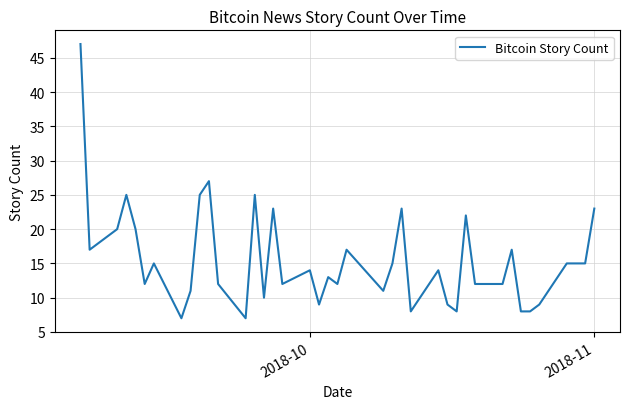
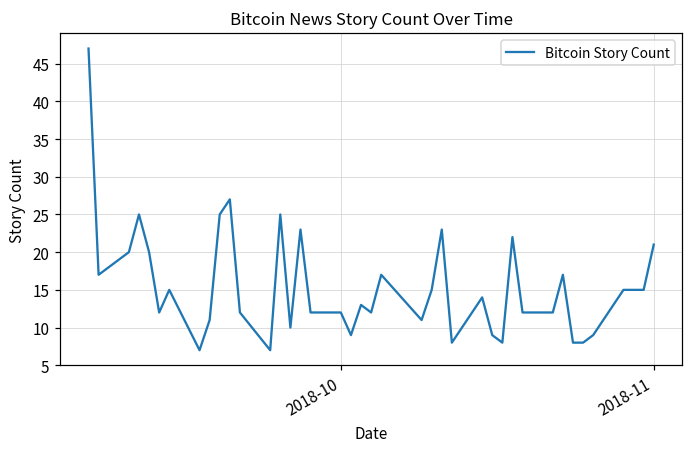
  {
-   "2018-10": 14,
-   "2018-11": 23
+   "2018-10": 12,
+   "2018-11": 21
  }
